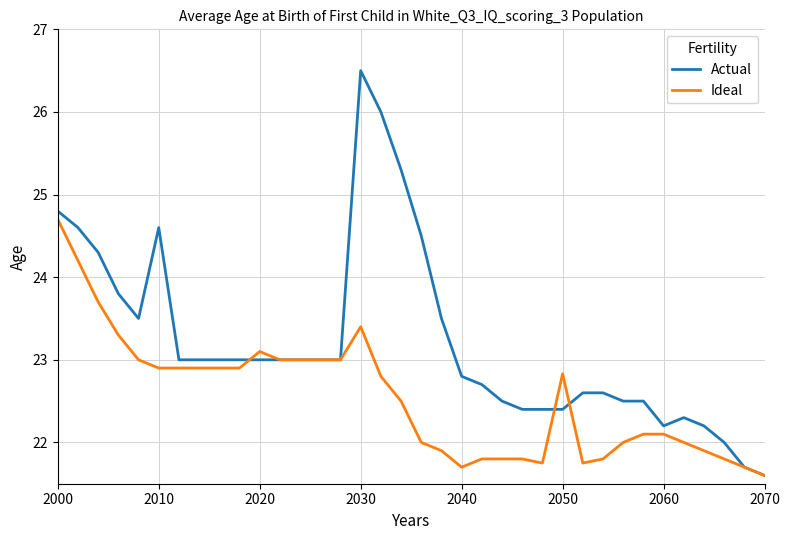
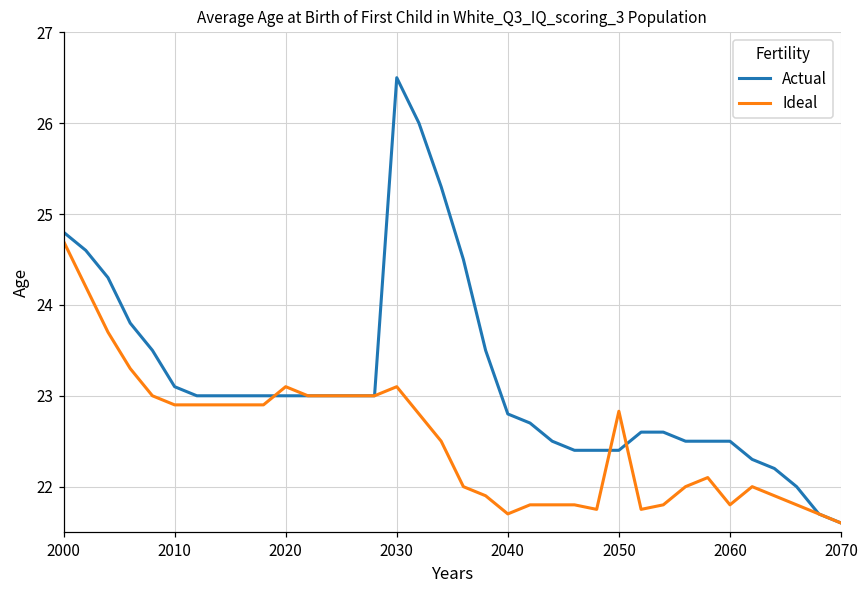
  {
    "Actual": {
      "2000": 24.8,
-     "2010": 24.6,
+     "2010": 23.1,
      "2020": 23.0,
      "2030": 26.5,
      "2040": 22.8,
      "2050": 22.4,
-     "2060": 22.2
+     "2060": 22.5
    },
    "Ideal": {
      "2000": 24.7,
      "2010": 22.9,
      "2020": 23.1,
-     "2030": 23.4,
+     "2030": 23.1,
      "2040": 21.7,
      "2050": 22.8,
-     "2060": 22.1
+     "2060": 21.8
    }
  }
